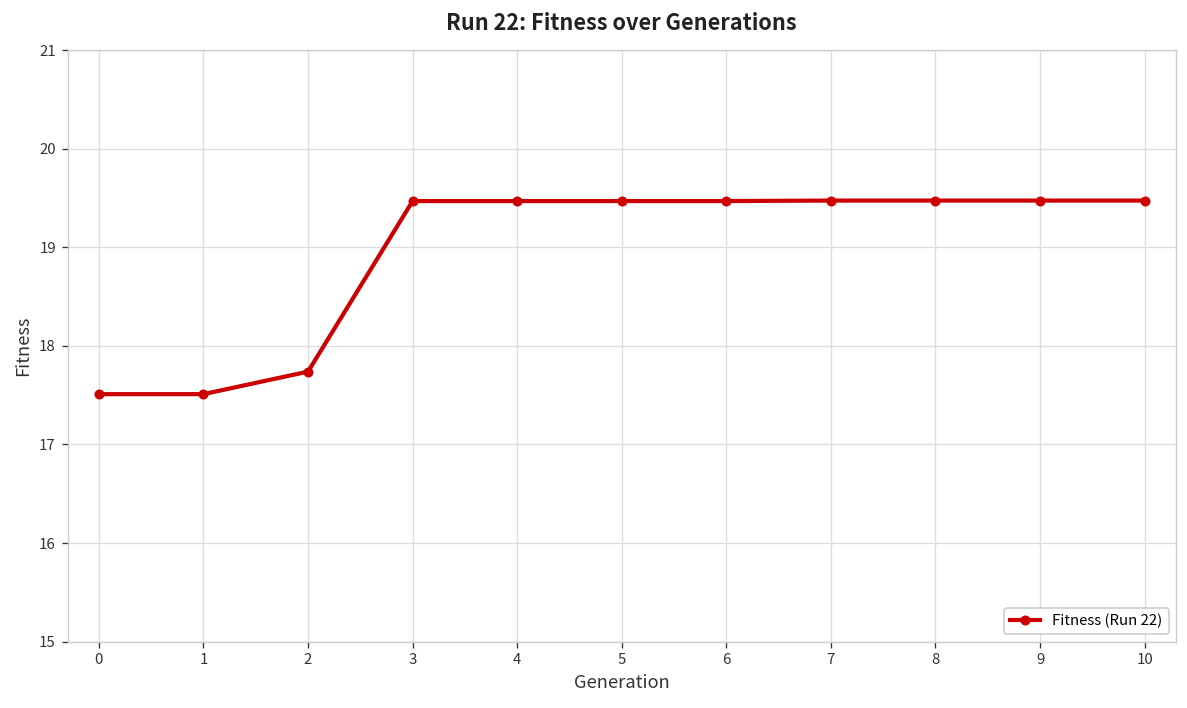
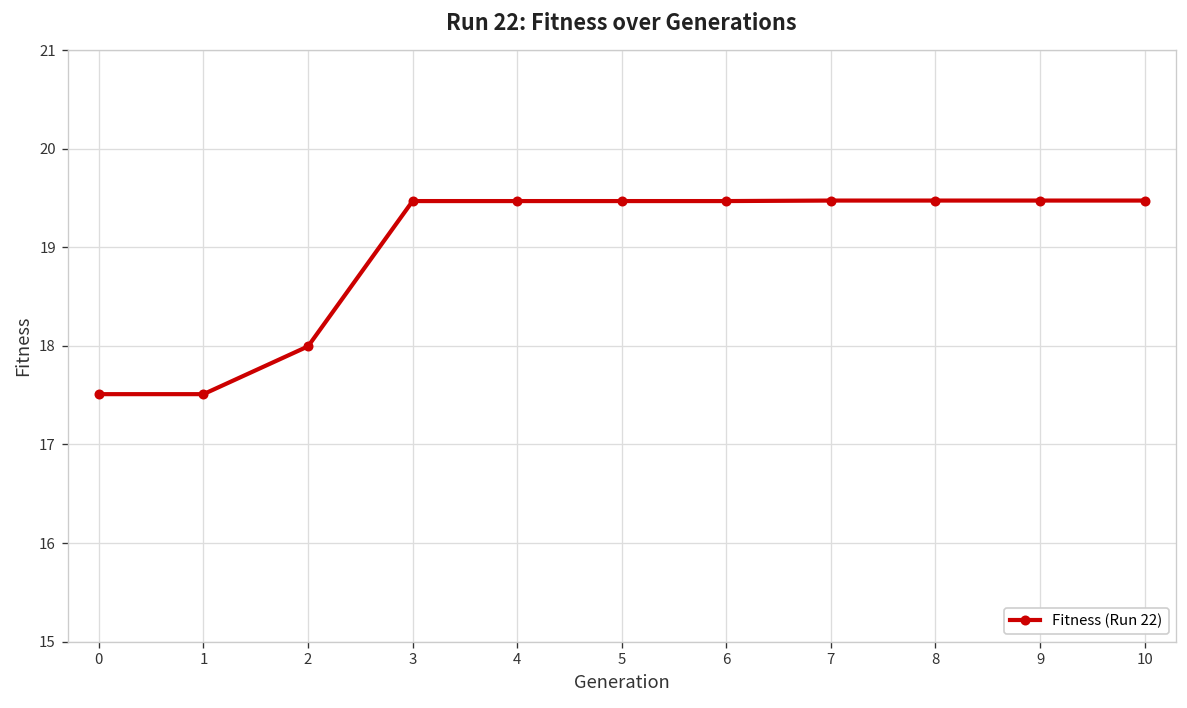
  {
    "0": 17.5,
    "1": 17.5,
-   "2": 17.7,
+   "2": 18.0,
    "3": 19.5,
    "4": 19.5,
    "5": 19.5,
    "6": 19.5,
    "7": 19.5,
    "8": 19.5,
    "9": 19.5,
    "10": 19.5
  }
